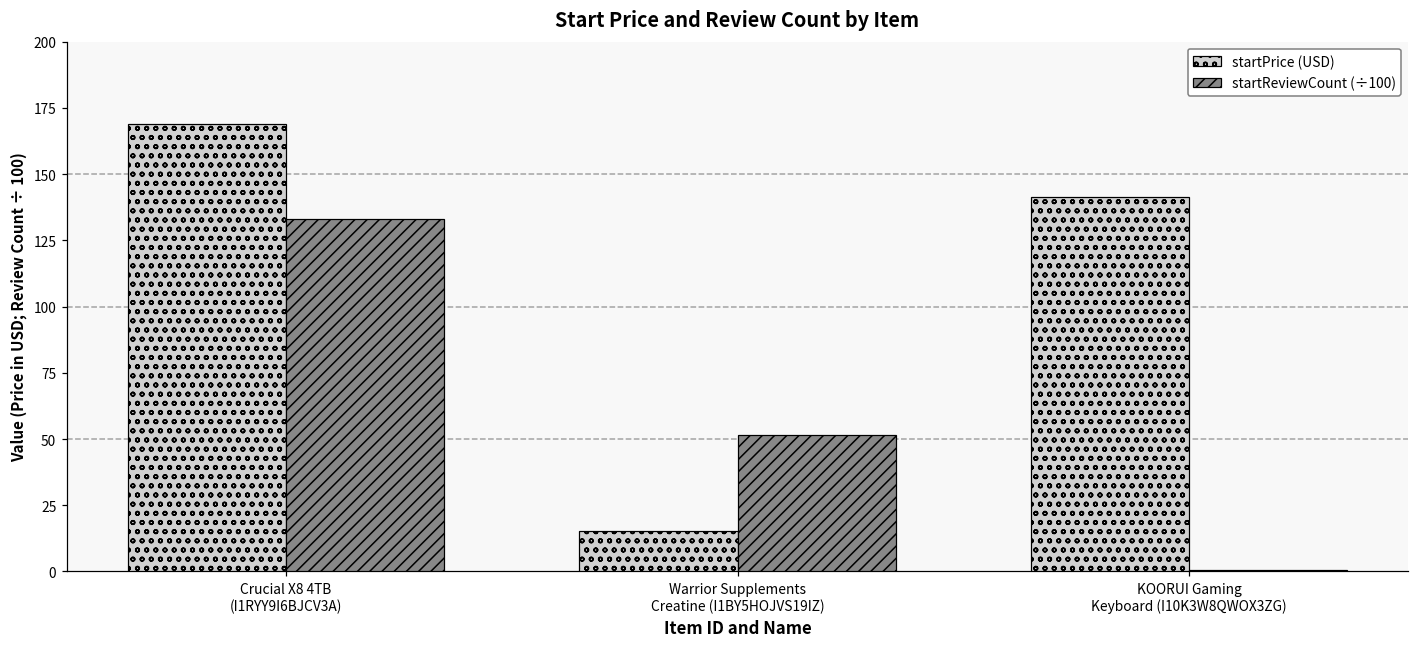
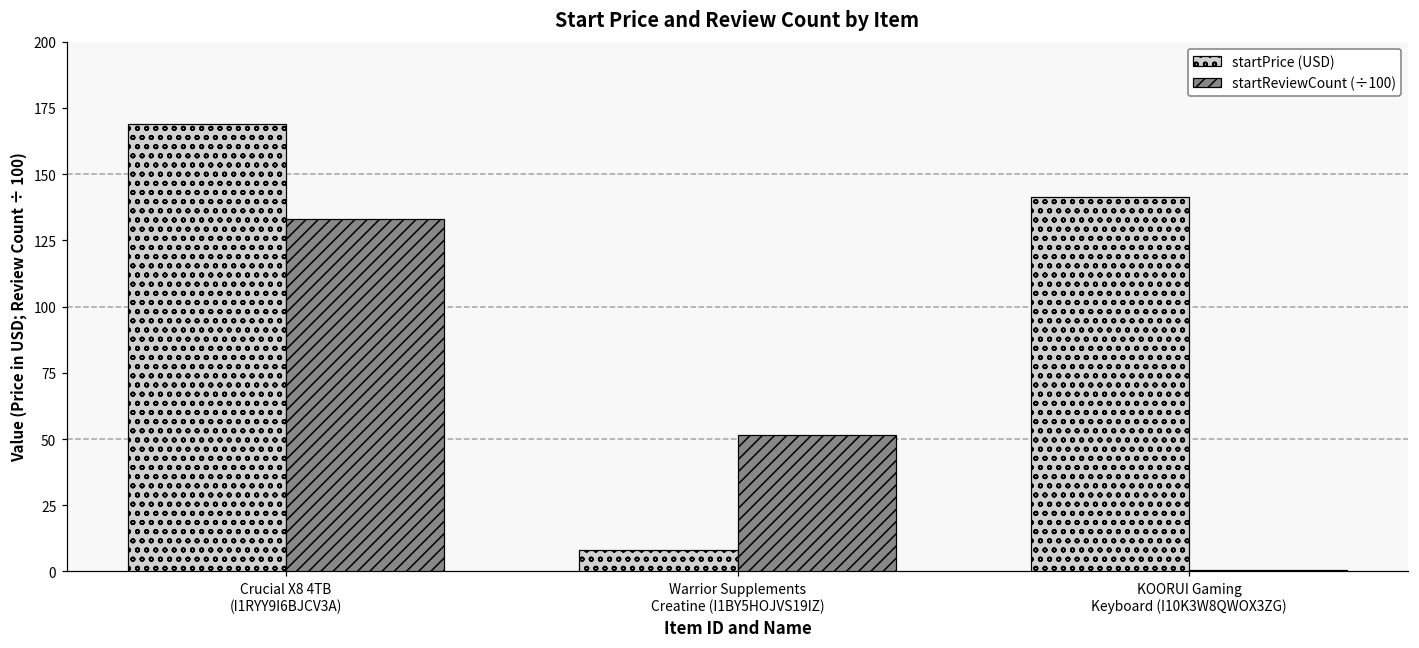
  {
    "startPrice (USD)": {
      "Crucial X8 4TB (I1RYY9I6BJCV3A)": 169,
-     "Warrior Supplements Creatine (I1BY5HOJVS19IZ)": 15,
+     "Warrior Supplements Creatine (I1BY5HOJVS19IZ)": 8,
      "KOORUI Gaming Keyboard (I10K3W8QWOX3ZG)": 141
    },
    "startReviewCount (÷100)": {
      "Crucial X8 4TB (I1RYY9I6BJCV3A)": 133,
      "Warrior Supplements Creatine (I1BY5HOJVS19IZ)": 51
    }
  }
